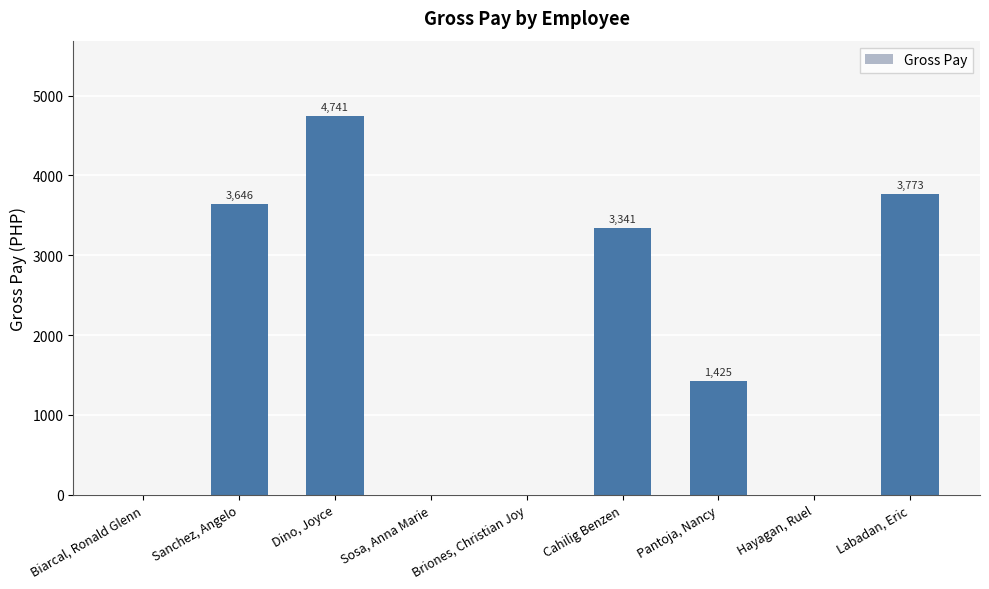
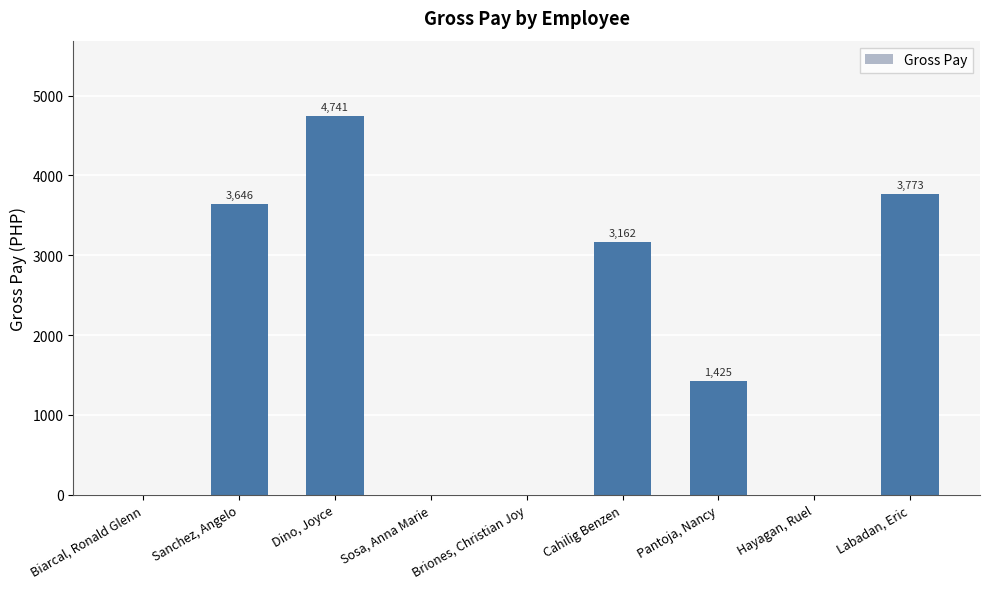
  {
    "Sanchez, Angelo": "3,646",
    "Dino, Joyce": "4,741",
-   "Cahilig Benzen": "3,341",
+   "Cahilig Benzen": "3,162",
    "Pantoja, Nancy": "1,425",
    "Labadan, Eric": "3,773"
  }
